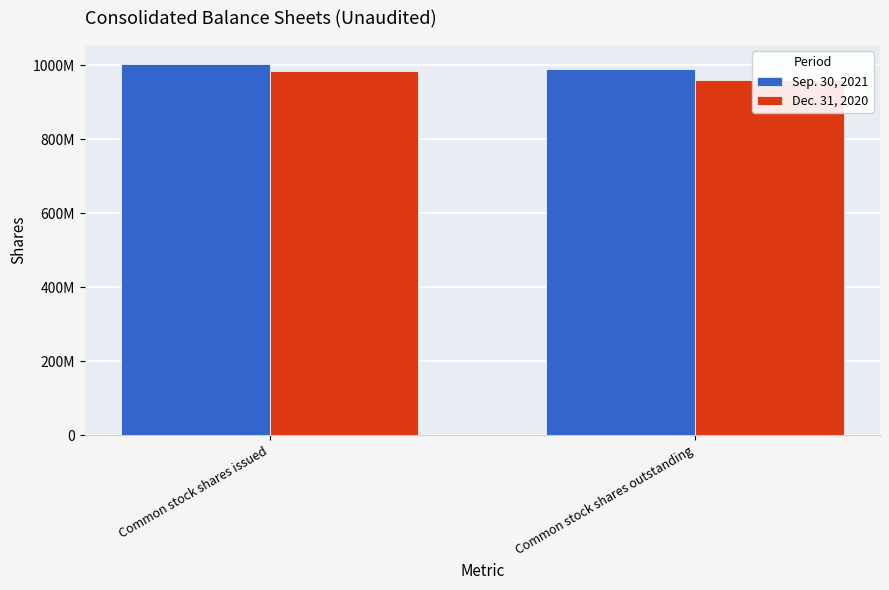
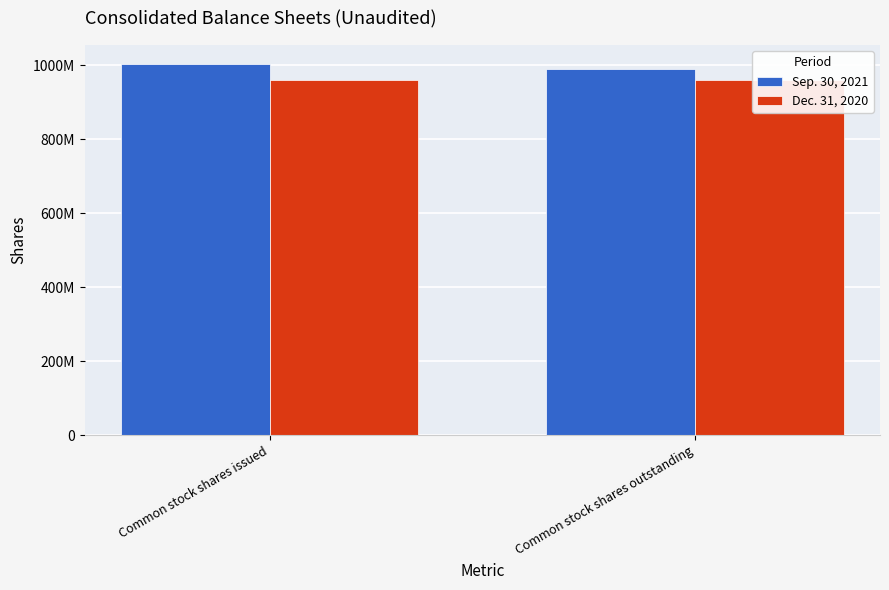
  {
    "Sep. 30, 2021": {
      "Common stock shares issued": 1000000000,
      "Common stock shares outstanding": 990000000
    },
    "Dec. 31, 2020": {
-     "Common stock shares issued": 990000000
+     "Common stock shares issued": 960000000
    }
  }
